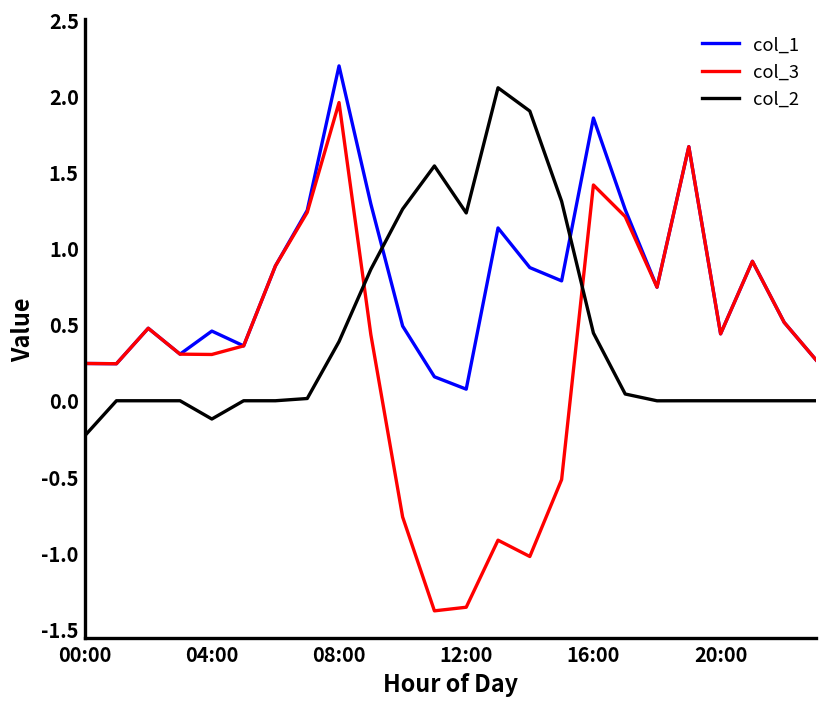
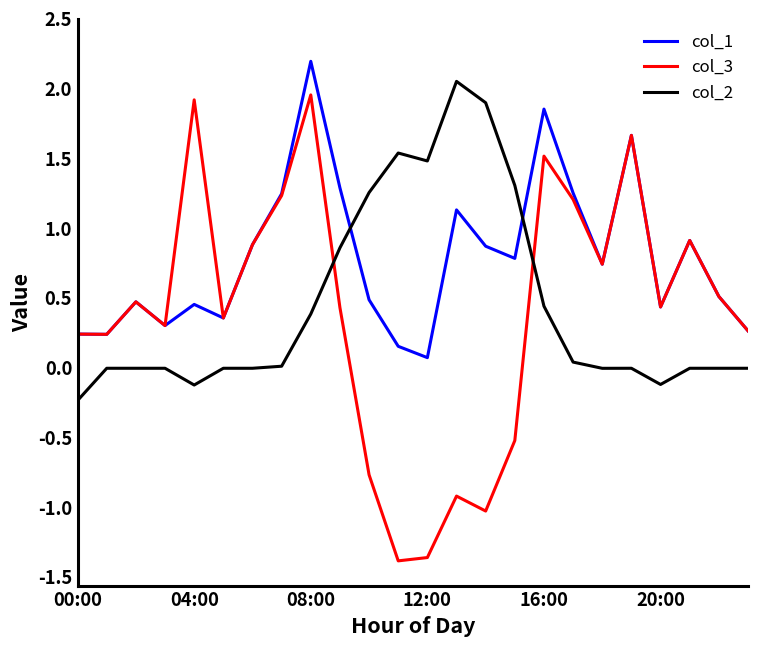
  {
    "col_1": {
      "04:00": 0.45,
      "08:00": 2.19,
      "12:00": 0.07,
      "16:00": 1.85
    },
    "col_3": {
-     "04:00": 0.30,
+     "04:00": 1.92,
      "08:00": 1.95,
      "12:00": -1.36,
-     "16:00": 1.41
+     "16:00": 1.52
    },
    "col_2": {
      "00:00": -0.24,
      "04:00": -0.13,
      "08:00": 0.38,
-     "12:00": 1.23,
+     "12:00": 1.48,
      "16:00": 0.44,
-     "20:00": -0.01
+     "20:00": -0.12
    }
  }
